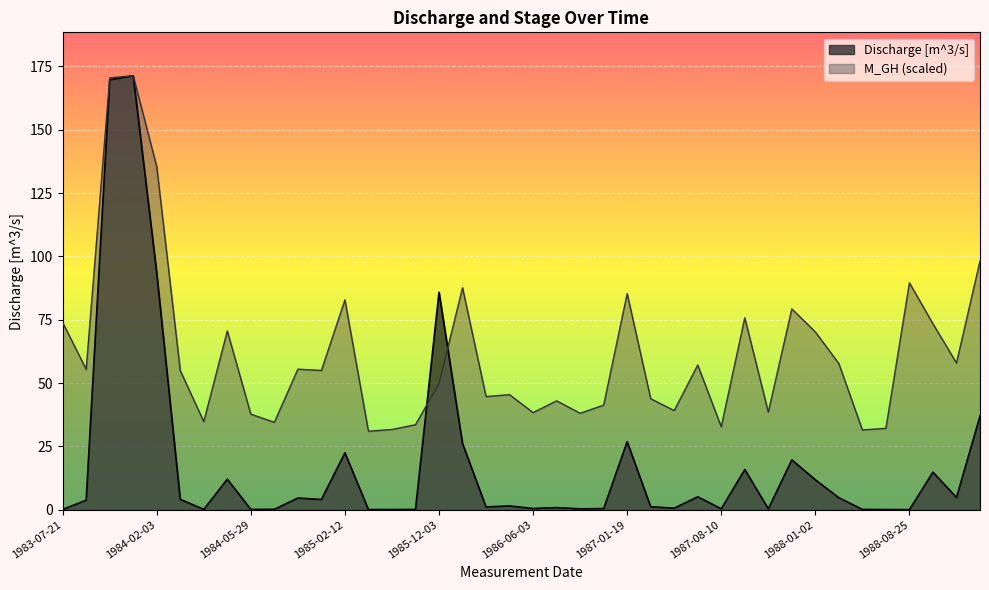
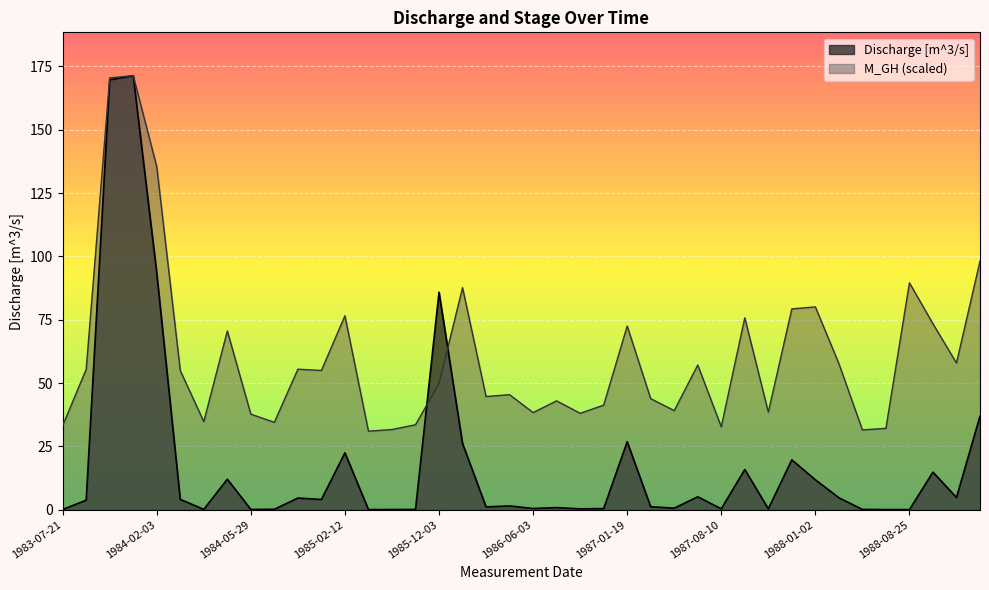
  {
    "Discharge [m^3/s]": {
      "1983-07-21": 0,
      "1984-02-03": 93,
      "1984-05-29": 0,
      "1985-02-12": 22,
      "1985-12-03": 86,
      "1986-06-03": 0,
      "1987-01-19": 27,
      "1987-08-10": 0,
      "1988-01-02": 12,
      "1988-08-25": 0
    },
    "M_GH (scaled)": {
-     "1983-07-21": 74,
+     "1983-07-21": 33,
      "1984-02-03": 135,
      "1984-05-29": 38,
-     "1985-02-12": 83,
+     "1985-02-12": 77,
      "1985-12-03": 50,
      "1986-06-03": 38,
-     "1987-01-19": 85,
+     "1987-01-19": 72,
      "1987-08-10": 33,
-     "1988-01-02": 70,
+     "1988-01-02": 80,
      "1988-08-25": 90
    }
  }
